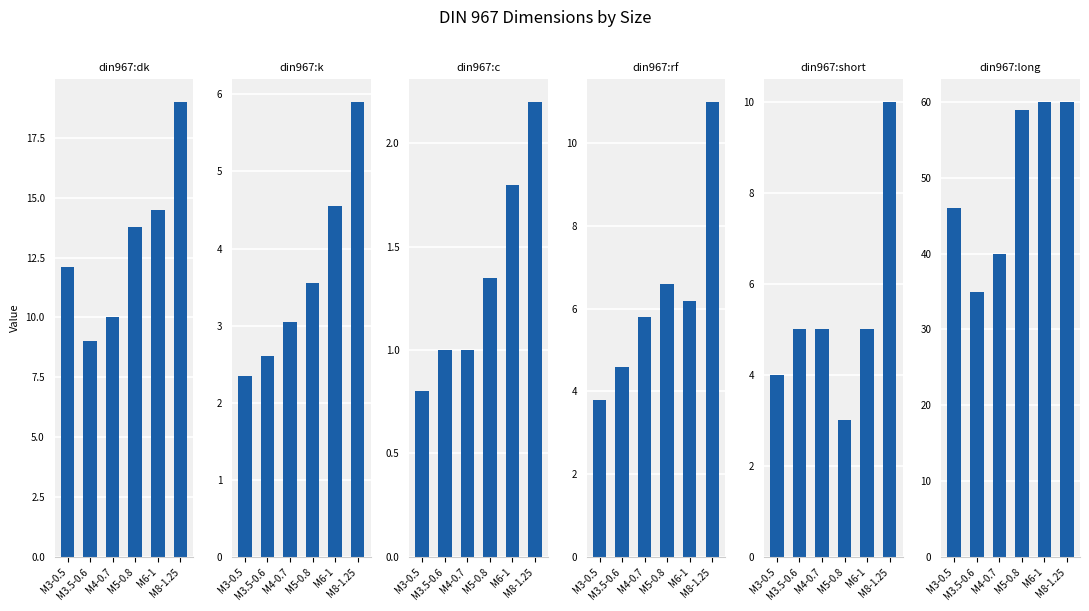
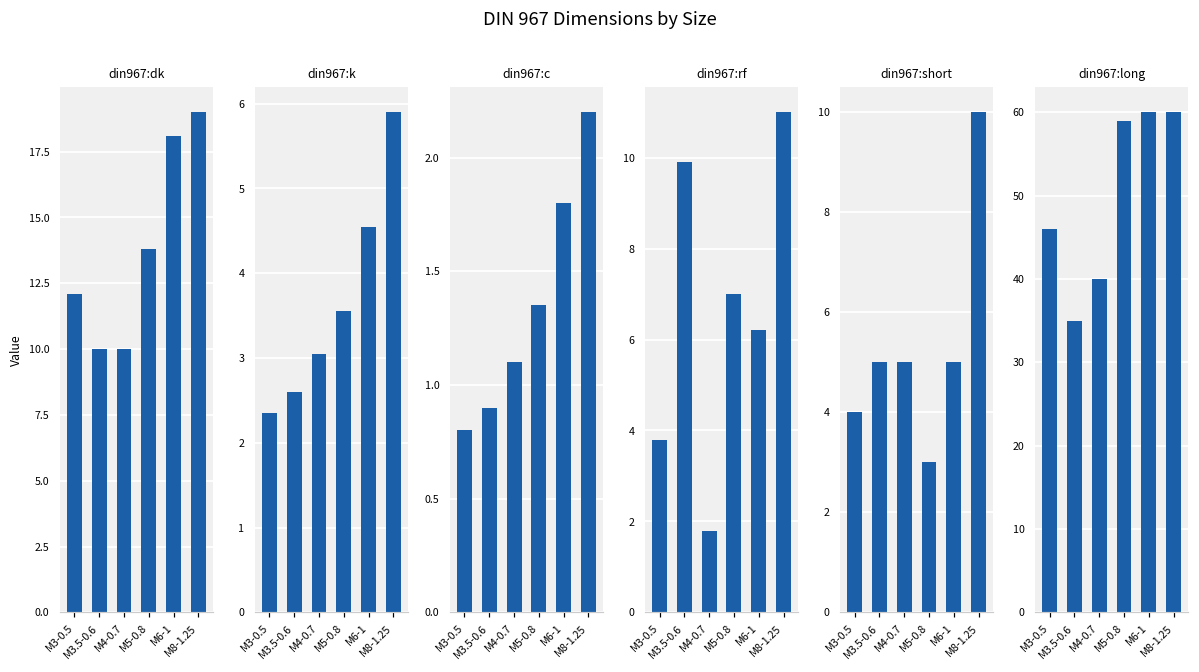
  {
    "din967:dk": {
      "M3-0.5": 12.1,
-     "M3.5-0.6": 9,
+     "M3.5-0.6": 10,
      "M4-0.7": 10.0,
      "M5-0.8": 13.8,
-     "M6-1": 14.5,
+     "M6-1": 18.1,
      "M8-1.25": 19.0
    },
    "din967:k": {
      "M3-0.5": 2.4,
      "M3.5-0.6": 2.6,
      "M4-0.7": 3.1,
      "M5-0.8": 3.6,
      "M6-1": 4.6,
      "M8-1.25": 5.9
    },
    "din967:c": {
      "M3-0.5": 0.8,
-     "M3.5-0.6": 1.0,
-     "M4-0.7": 1.0,
+     "M3.5-0.6": 0.9,
+     "M4-0.7": 1.1,
      "M5-0.8": 1.35,
      "M6-1": 1.8,
      "M8-1.25": 2.2
    },
    "din967:rf": {
      "M3-0.5": 3.8,
-     "M3.5-0.6": 4.6,
-     "M4-0.7": 5.8,
-     "M5-0.8": 6.6,
+     "M3.5-0.6": 9.9,
+     "M4-0.7": 1.8,
+     "M5-0.8": 7.0,
      "M6-1": 6.2,
      "M8-1.25": 11.0
    },
    "din967:short": {
      "M3-0.5": 4.0,
      "M3.5-0.6": 5.0,
      "M4-0.7": 5.0,
      "M5-0.8": 3.0,
      "M6-1": 5.0,
      "M8-1.25": 10.0
    },
    "din967:long": {
      "M3-0.5": 46,
      "M3.5-0.6": 35,
      "M4-0.7": 40,
      "M5-0.8": 59,
      "M6-1": 60,
      "M8-1.25": 60
    }
  }
